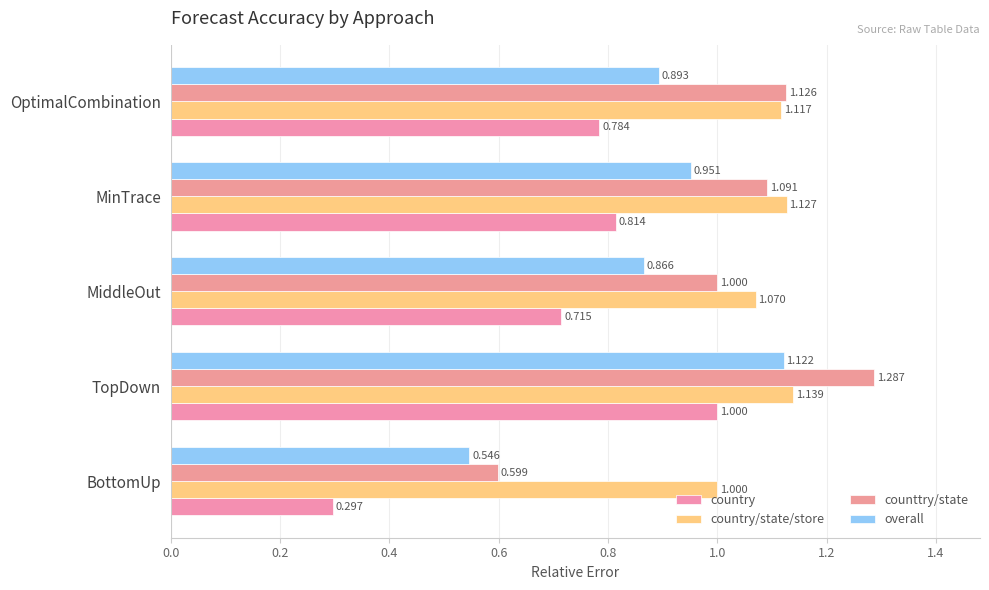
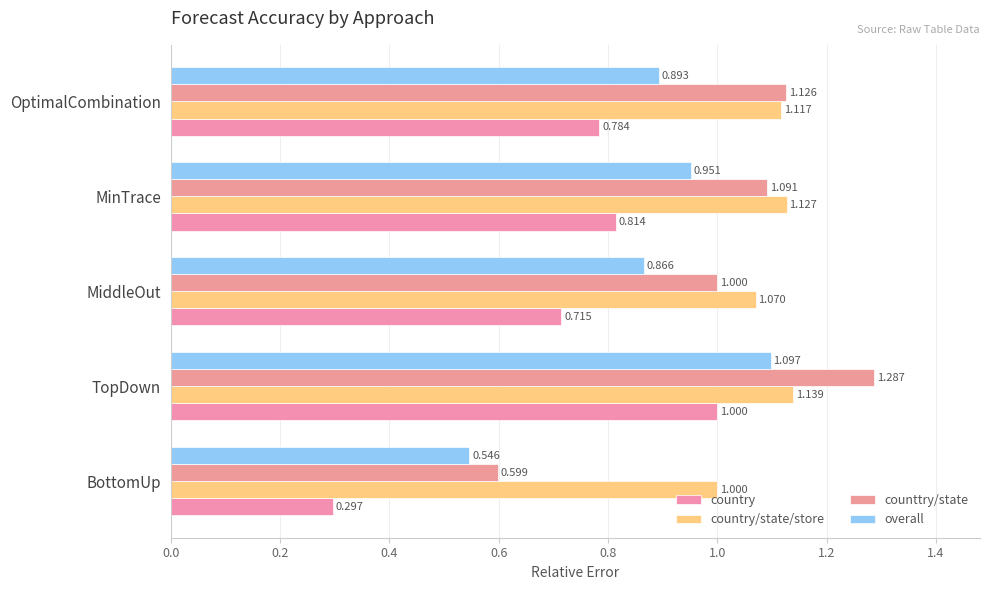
  {
    "overall": {
      "OptimalCombination": 0.893,
      "MinTrace": 0.951,
      "MiddleOut": 0.866,
-     "TopDown": 1.122,
+     "TopDown": 1.097,
      "BottomUp": 0.546
    }
  }
